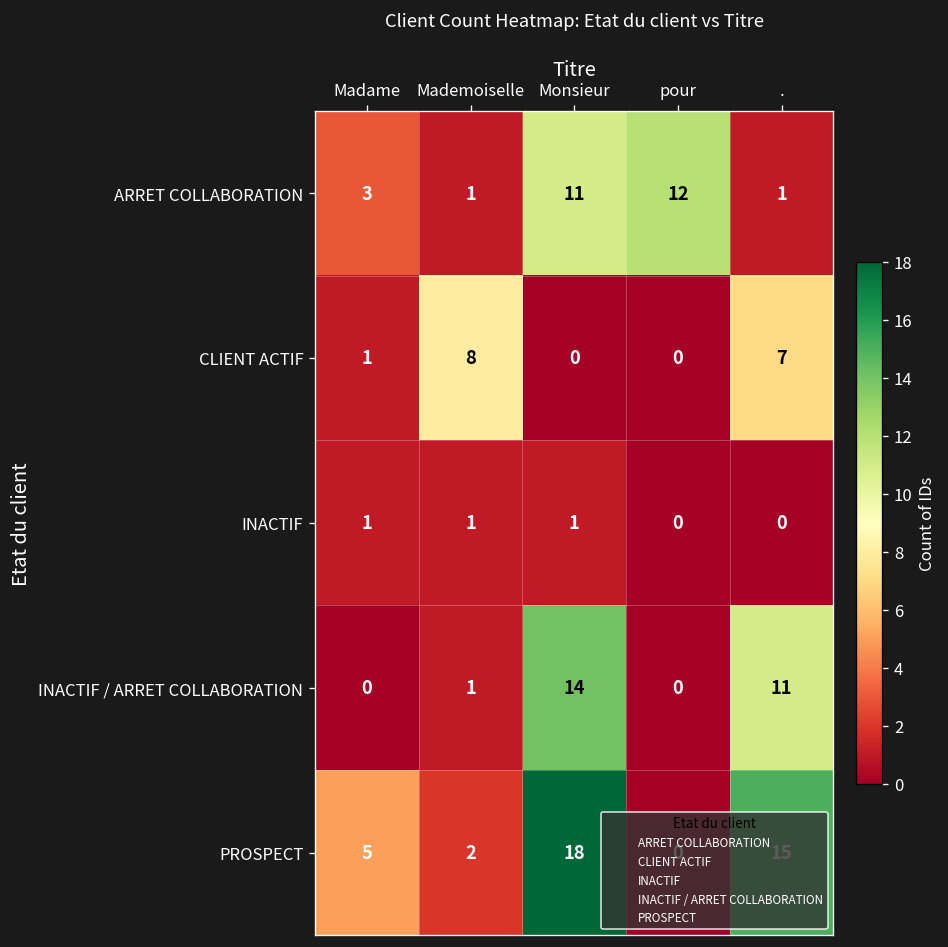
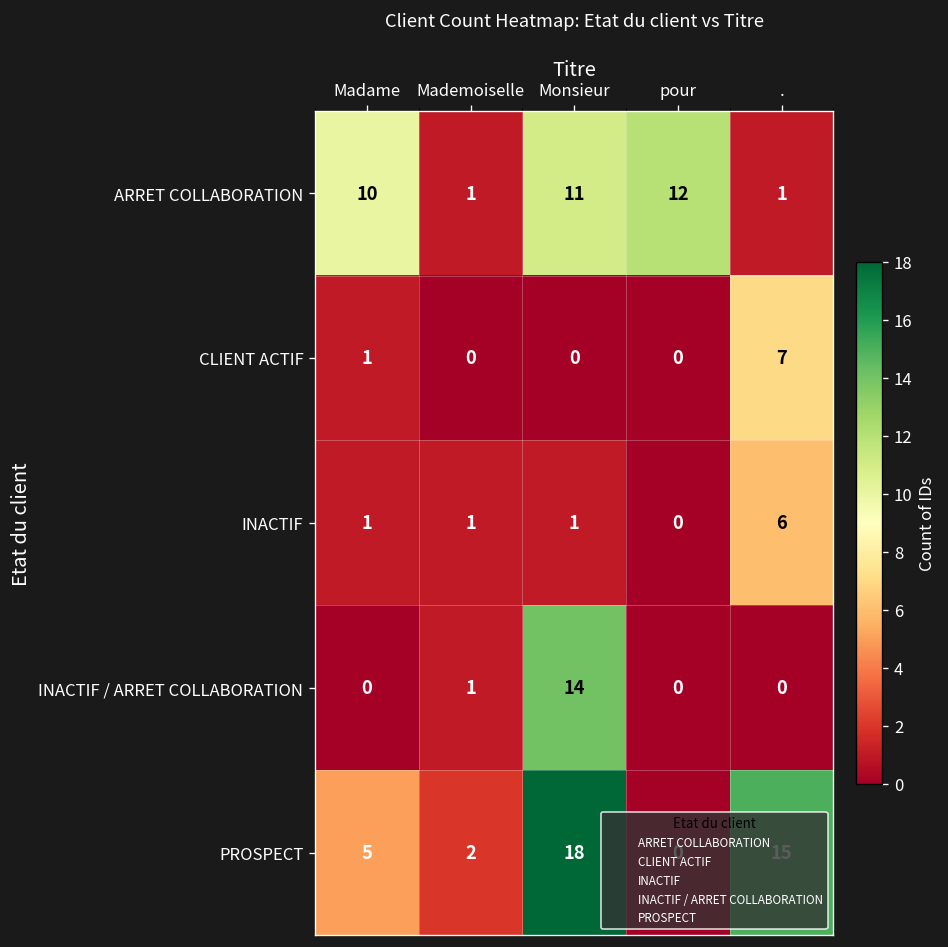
  {
    "ARRET COLLABORATION": {
-     "Madame": 3,
+     "Madame": 10,
      "Mademoiselle": 1,
      "Monsieur": 11,
      "pour": 12,
      ".": 1
    },
    "CLIENT ACTIF": {
      "Madame": 1,
-     "Mademoiselle": 8,
+     "Mademoiselle": 0,
      "Monsieur": 0,
      "pour": 0,
      ".": 7
    },
    "INACTIF": {
      "Madame": 1,
      "Mademoiselle": 1,
      "Monsieur": 1,
      "pour": 0,
-     ".": 0
+     ".": 6
    },
    "INACTIF / ARRET COLLABORATION": {
      "Madame": 0,
      "Mademoiselle": 1,
      "Monsieur": 14,
      "pour": 0,
-     ".": 11
+     ".": 0
    },
    "PROSPECT": {
      "Madame": 5,
      "Mademoiselle": 2,
      "Monsieur": 18
    }
  }
